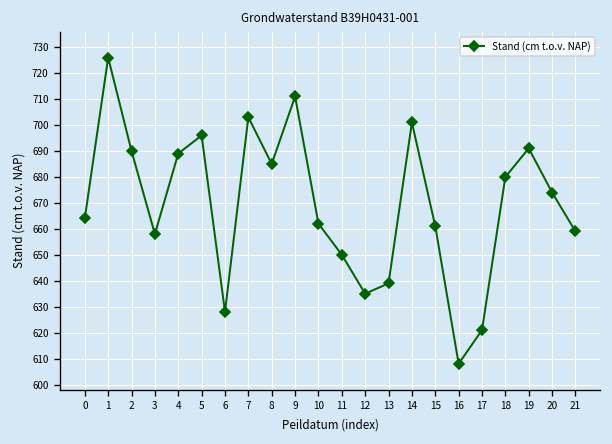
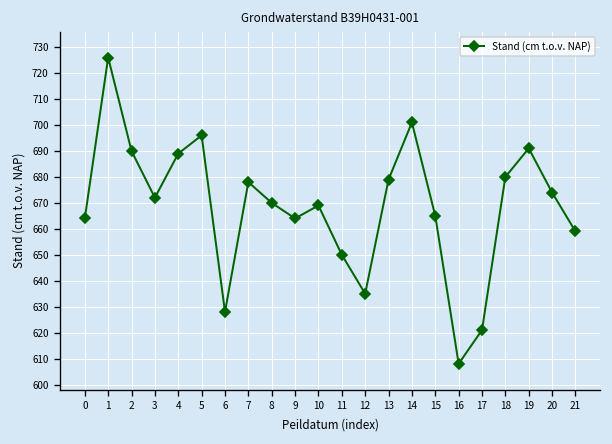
  {
    "0": 664,
    "1": 726,
    "2": 690,
-   "3": 658,
+   "3": 672,
    "4": 689,
    "5": 696,
    "6": 628,
-   "7": 703,
-   "8": 685,
-   "9": 711,
-   "10": 662,
+   "7": 678,
+   "8": 670,
+   "9": 664,
+   "10": 669,
    "11": 650,
    "12": 635,
-   "13": 639,
+   "13": 679,
    "14": 701,
-   "15": 661,
+   "15": 665,
    "16": 608,
    "17": 621,
    "18": 680,
    "19": 691,
    "20": 674,
    "21": 659
  }
